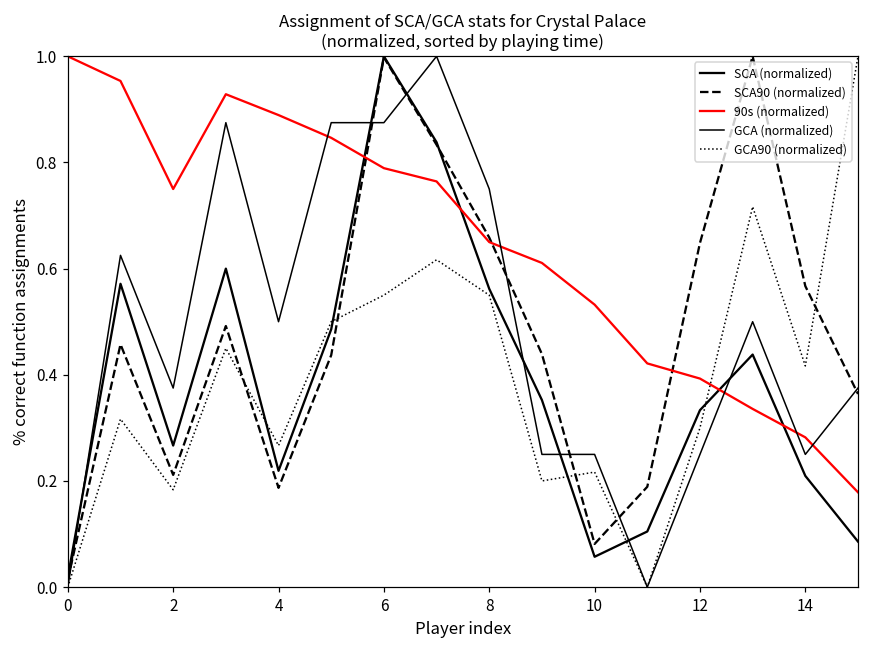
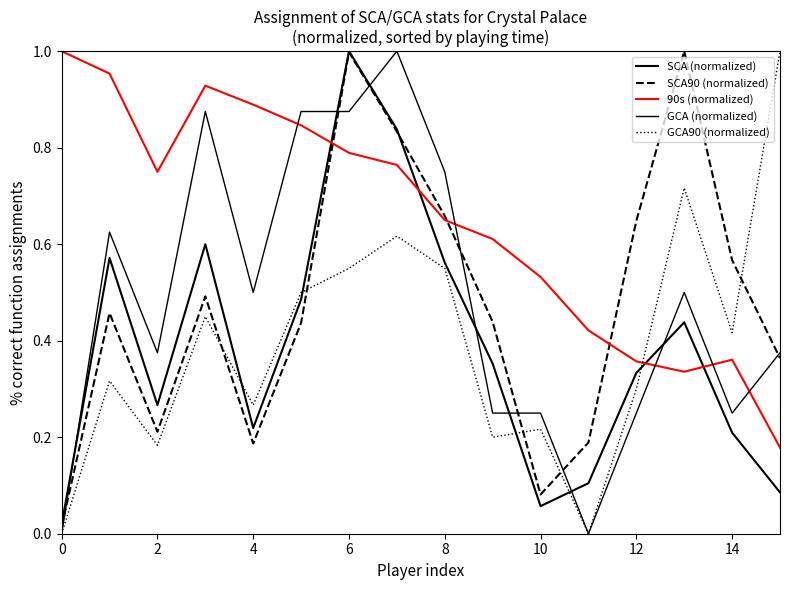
  {
    "90s (normalized)": {
      "0": 1.00,
      "2": 0.75,
      "4": 0.89,
      "6": 0.79,
      "8": 0.65,
      "10": 0.53,
-     "12": 0.39,
-     "14": 0.28
+     "12": 0.36,
+     "14": 0.36
    }
  }
